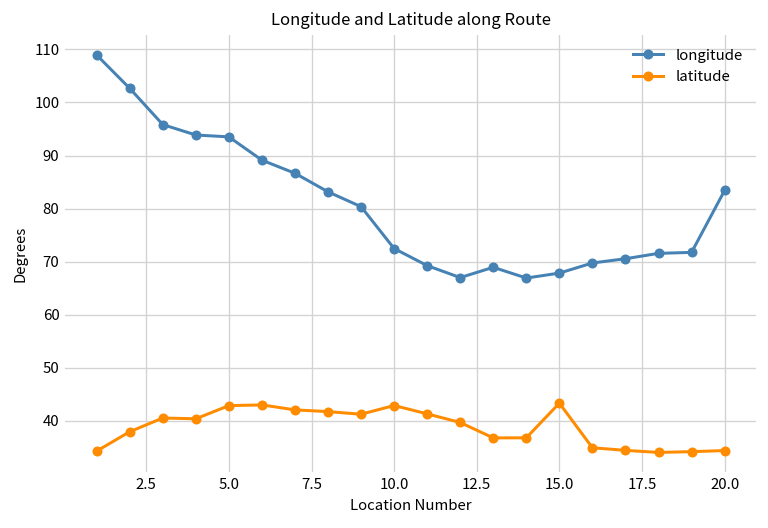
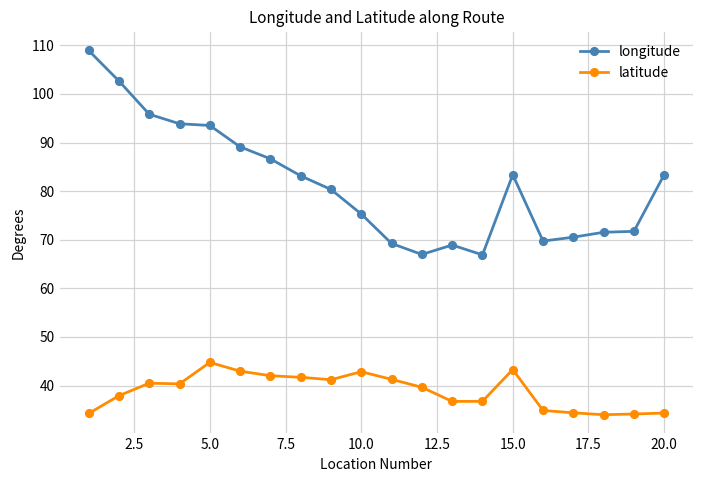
  {
    "longitude": {
      "5.0": 94,
-     "10.0": 72,
-     "15.0": 68,
+     "10.0": 75,
+     "15.0": 83,
      "20.0": 83
    },
    "latitude": {
-     "5.0": 43,
+     "5.0": 45,
      "10.0": 43,
      "15.0": 43,
      "20.0": 34
    }
  }
